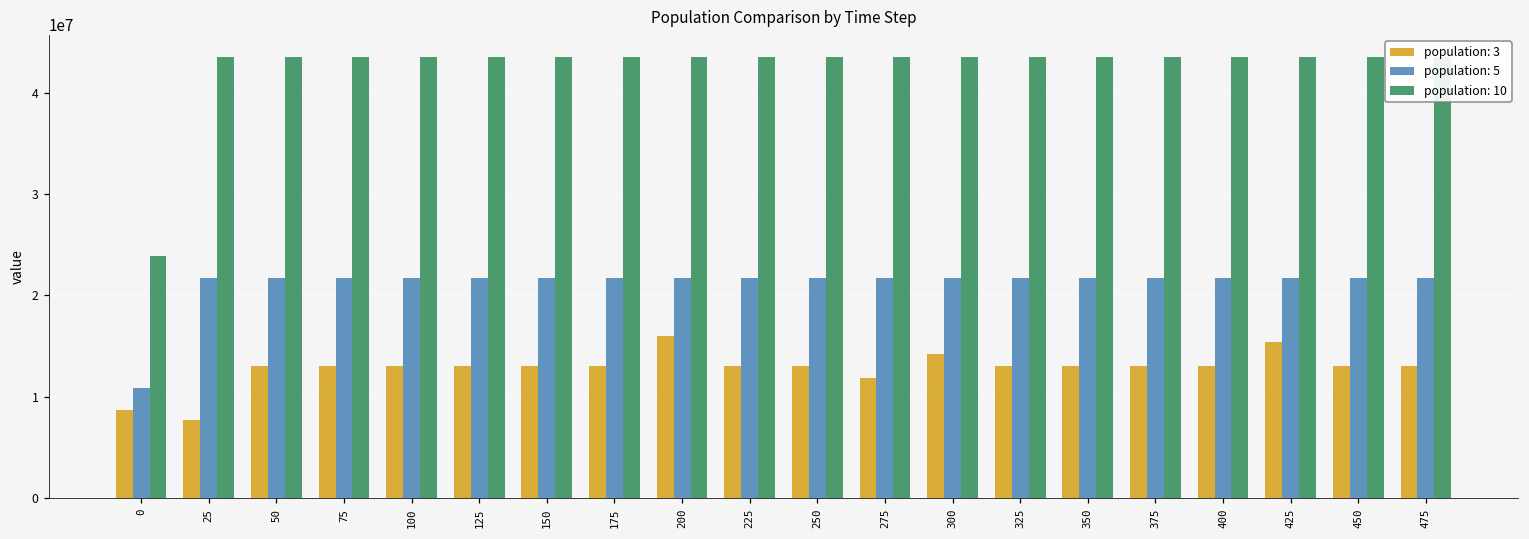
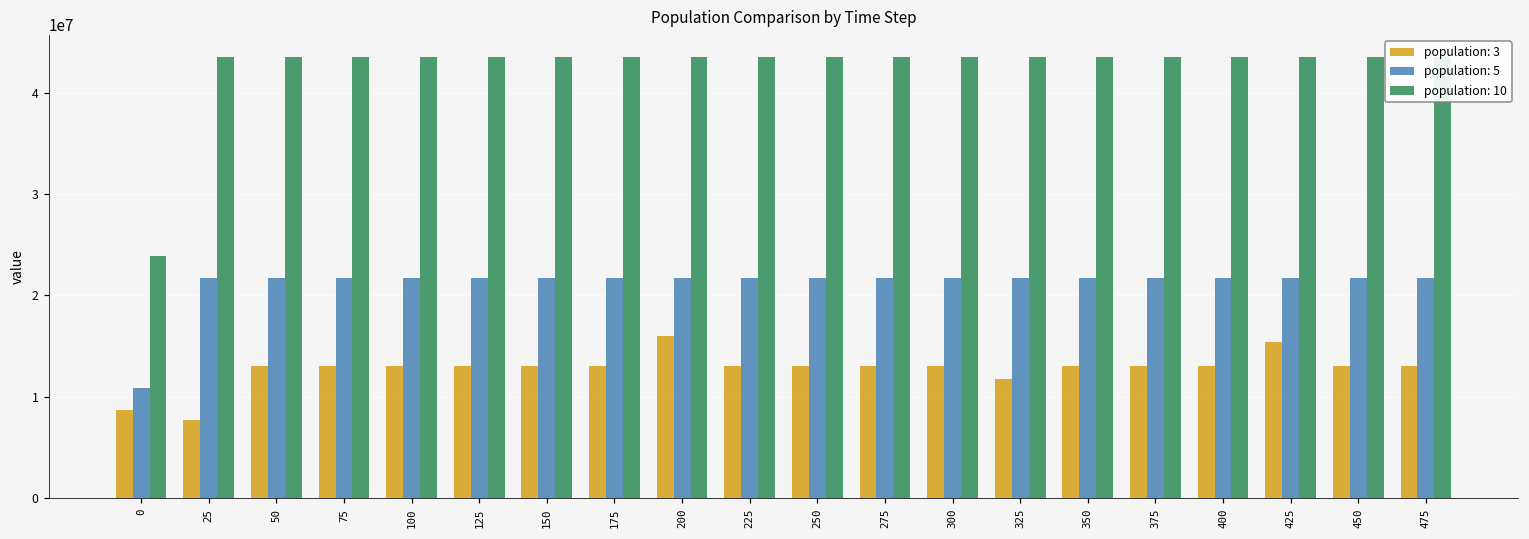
  {
    "population: 3": {
      "0": 9000000,
      "25": 8000000,
      "50": 13000000,
      "75": 13000000,
      "100": 13000000,
      "125": 13000000,
      "150": 13000000,
      "175": 13000000,
      "200": 16000000,
      "225": 13000000,
      "250": 13000000,
-     "275": 12000000,
-     "300": 14000000,
-     "325": 13000000,
+     "275": 13000000,
+     "300": 13000000,
+     "325": 12000000,
      "350": 13000000,
      "375": 13000000,
      "400": 13000000,
      "425": 15000000,
      "450": 13000000,
      "475": 13000000
    },
    "population: 5": {
      "0": 11000000,
      "25": 22000000,
      "50": 22000000,
      "75": 22000000,
      "100": 22000000,
      "125": 22000000,
      "150": 22000000,
      "175": 22000000,
      "200": 22000000,
      "225": 22000000,
      "250": 22000000,
      "275": 22000000,
      "300": 22000000,
      "325": 22000000,
      "350": 22000000,
      "375": 22000000,
      "400": 22000000,
      "425": 22000000,
      "450": 22000000,
      "475": 22000000
    },
    "population: 10": {
      "0": 24000000,
      "25": 43000000,
      "50": 43000000,
      "75": 43000000,
      "100": 43000000,
      "125": 43000000,
      "150": 43000000,
      "175": 43000000,
      "200": 43000000,
      "225": 43000000,
      "250": 43000000,
      "275": 43000000,
      "300": 43000000,
      "325": 43000000,
      "350": 43000000,
      "375": 43000000,
      "400": 43000000,
      "425": 43000000,
      "450": 43000000
    }
  }
